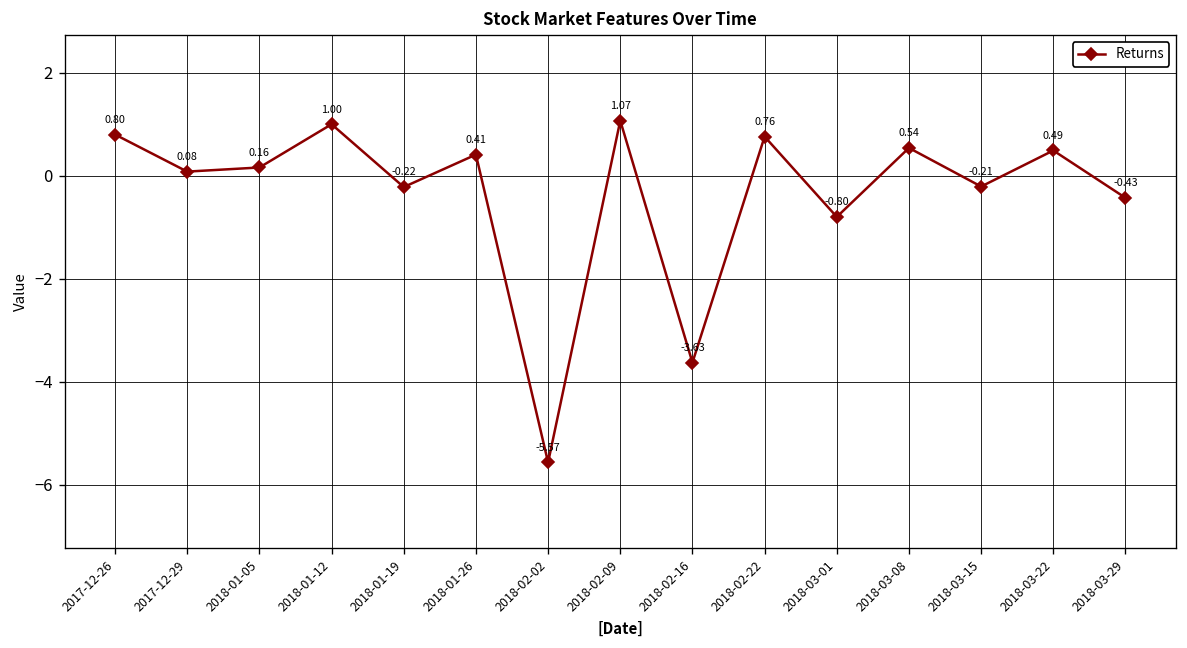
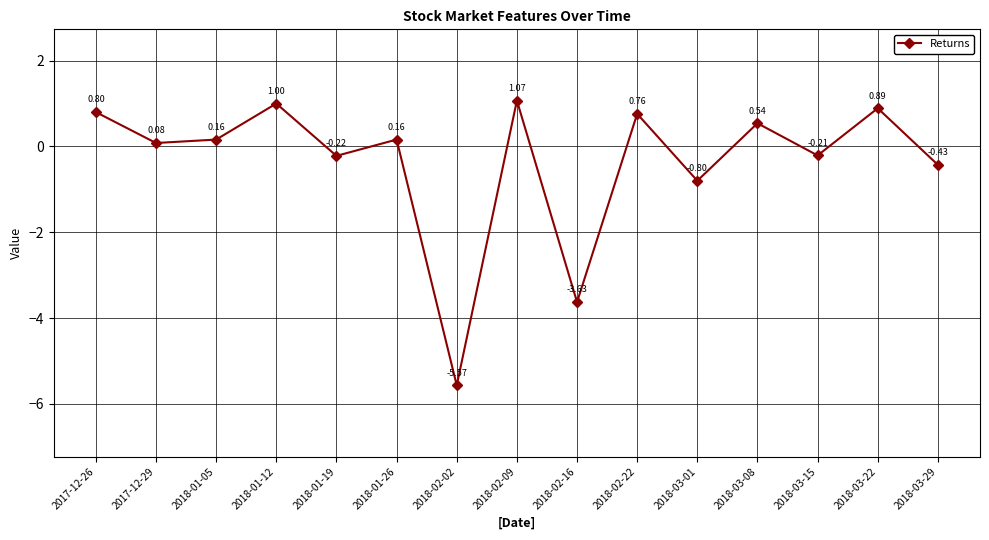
  {
    "2017-12-26": 0.80,
    "2017-12-29": 0.08,
    "2018-01-05": 0.16,
    "2018-01-12": 1.00,
    "2018-01-19": -0.22,
-   "2018-01-26": 0.41,
+   "2018-01-26": 0.16,
    "2018-02-02": -5.57,
    "2018-02-09": 1.07,
    "2018-02-16": -3.63,
    "2018-02-22": 0.76,
    "2018-03-01": -0.80,
    "2018-03-08": 0.54,
    "2018-03-15": -0.21,
-   "2018-03-22": 0.49,
+   "2018-03-22": 0.89,
    "2018-03-29": -0.43
  }
